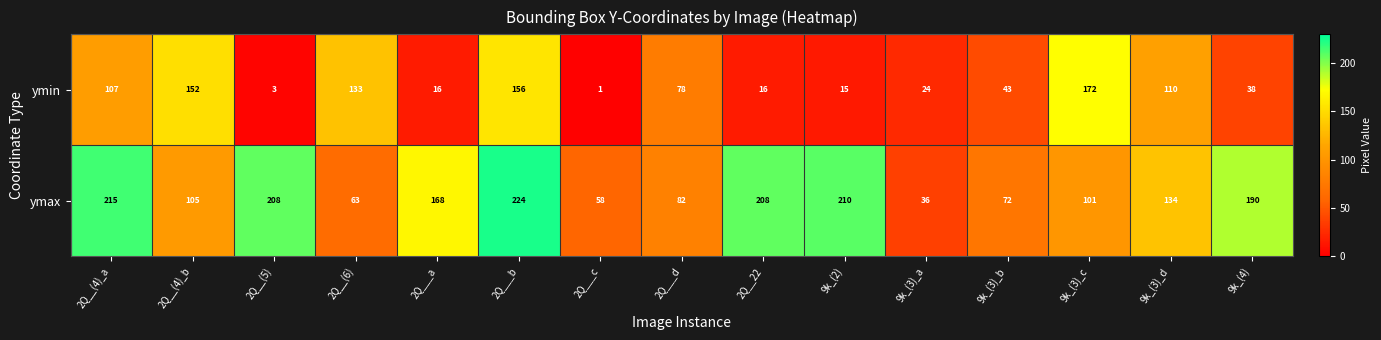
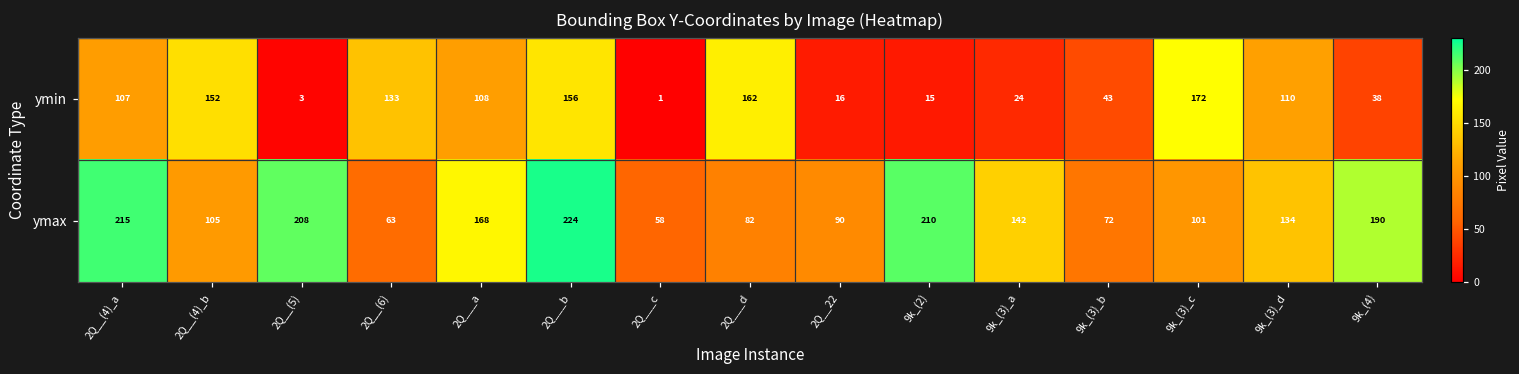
  {
    "ymin": {
      "2Q__(4)_a": 107,
      "2Q__(4)_b": 152,
      "2Q__(5)": 3,
      "2Q__(6)": 133,
-     "2Q___a": 16,
+     "2Q___a": 108,
      "2Q___b": 156,
      "2Q___c": 1,
-     "2Q___d": 78,
+     "2Q___d": 162,
      "2Q__22": 16,
      "9k_(2)": 15,
      "9k_(3)_a": 24,
      "9k_(3)_b": 43,
      "9k_(3)_c": 172,
      "9k_(3)_d": 110,
      "9k_(4)": 38
    },
    "ymax": {
      "2Q__(4)_a": 215,
      "2Q__(4)_b": 105,
      "2Q__(5)": 208,
      "2Q__(6)": 63,
      "2Q___a": 168,
      "2Q___b": 224,
      "2Q___c": 58,
      "2Q___d": 82,
-     "2Q__22": 208,
+     "2Q__22": 90,
      "9k_(2)": 210,
-     "9k_(3)_a": 36,
+     "9k_(3)_a": 142,
      "9k_(3)_b": 72,
      "9k_(3)_c": 101,
      "9k_(3)_d": 134,
      "9k_(4)": 190
    }
  }
